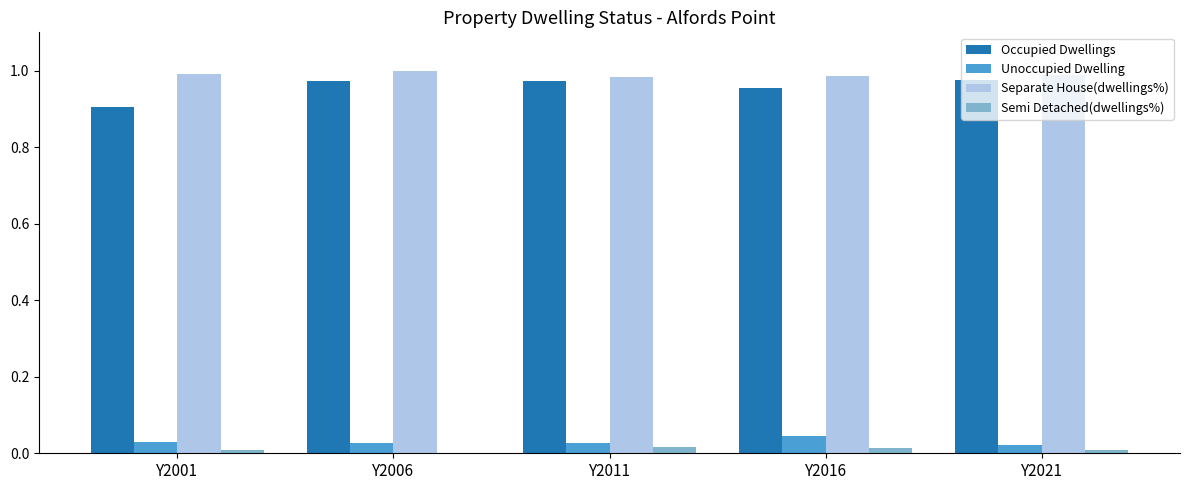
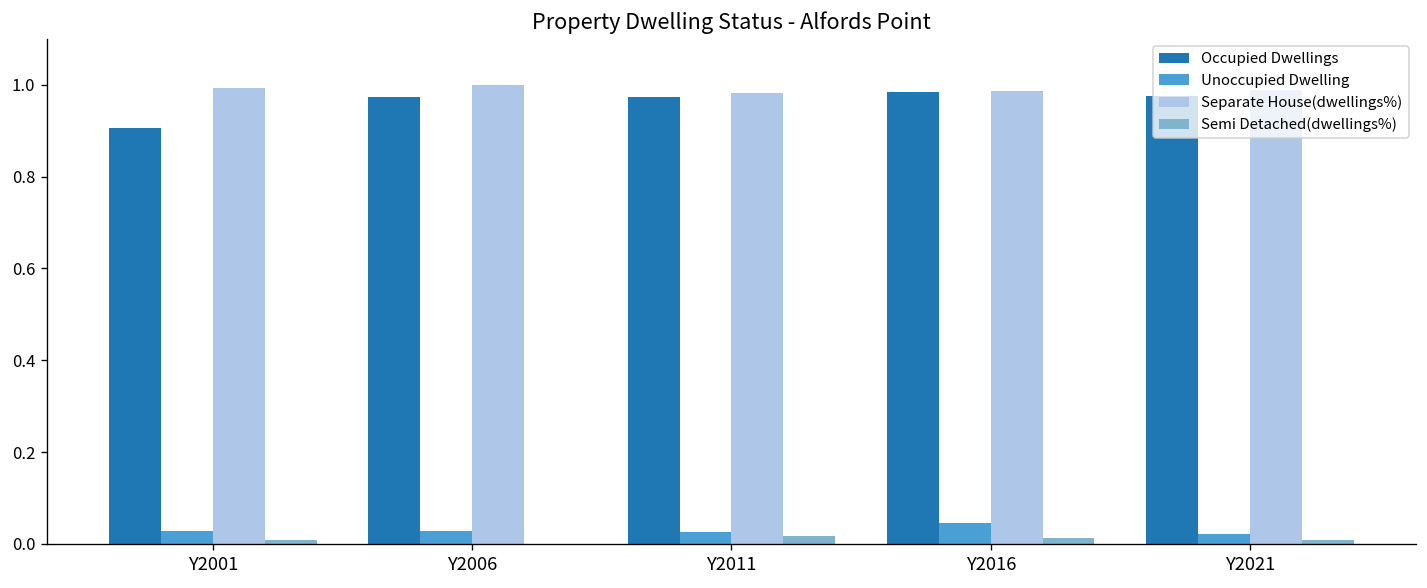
  {
    "Occupied Dwellings": {
      "Y2001": 0.91,
      "Y2006": 0.97,
      "Y2011": 0.97,
-     "Y2016": 0.95
+     "Y2016": 0.98
    }
  }
